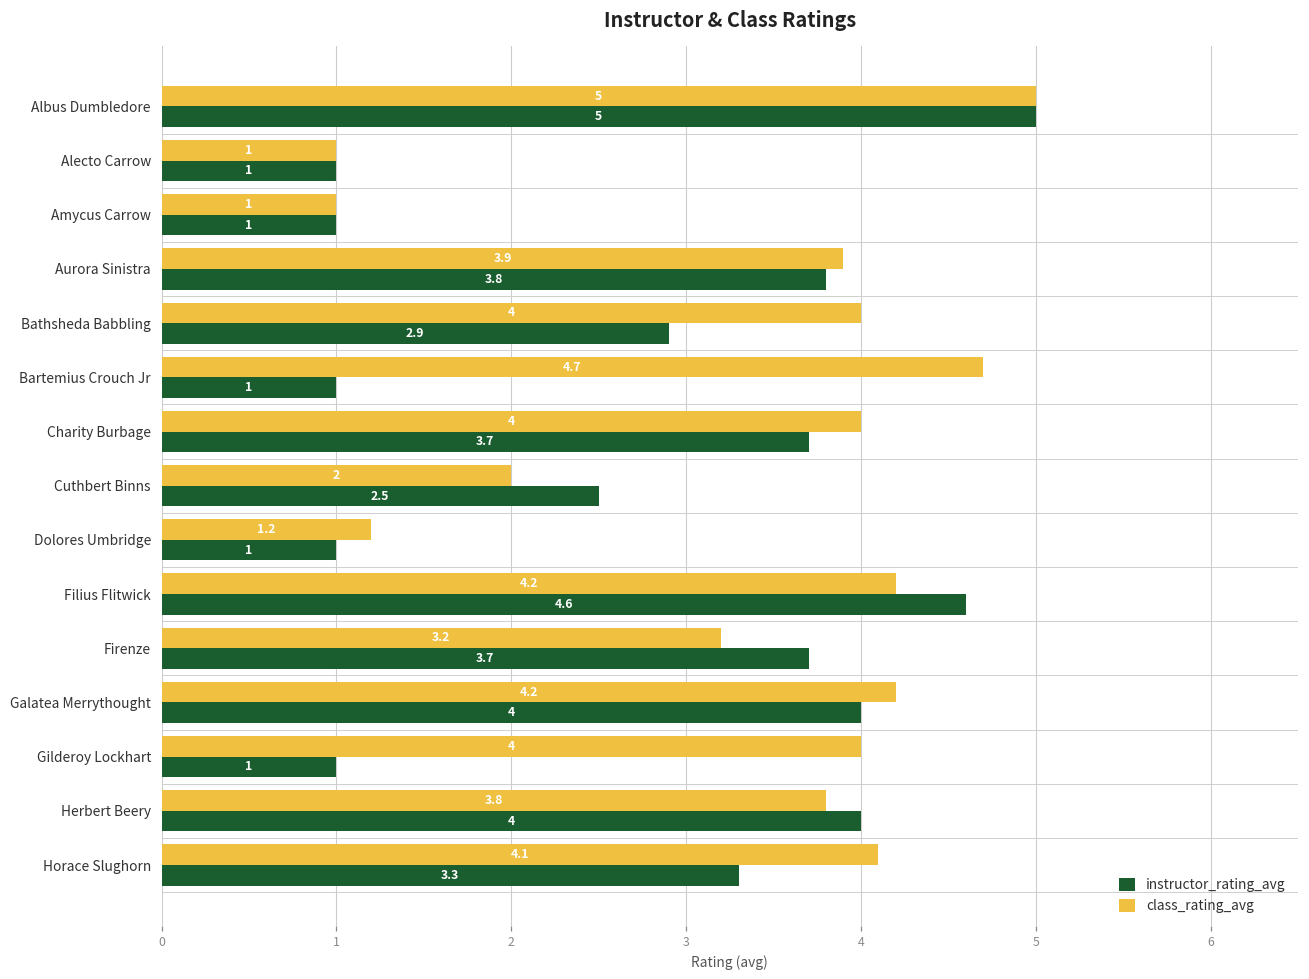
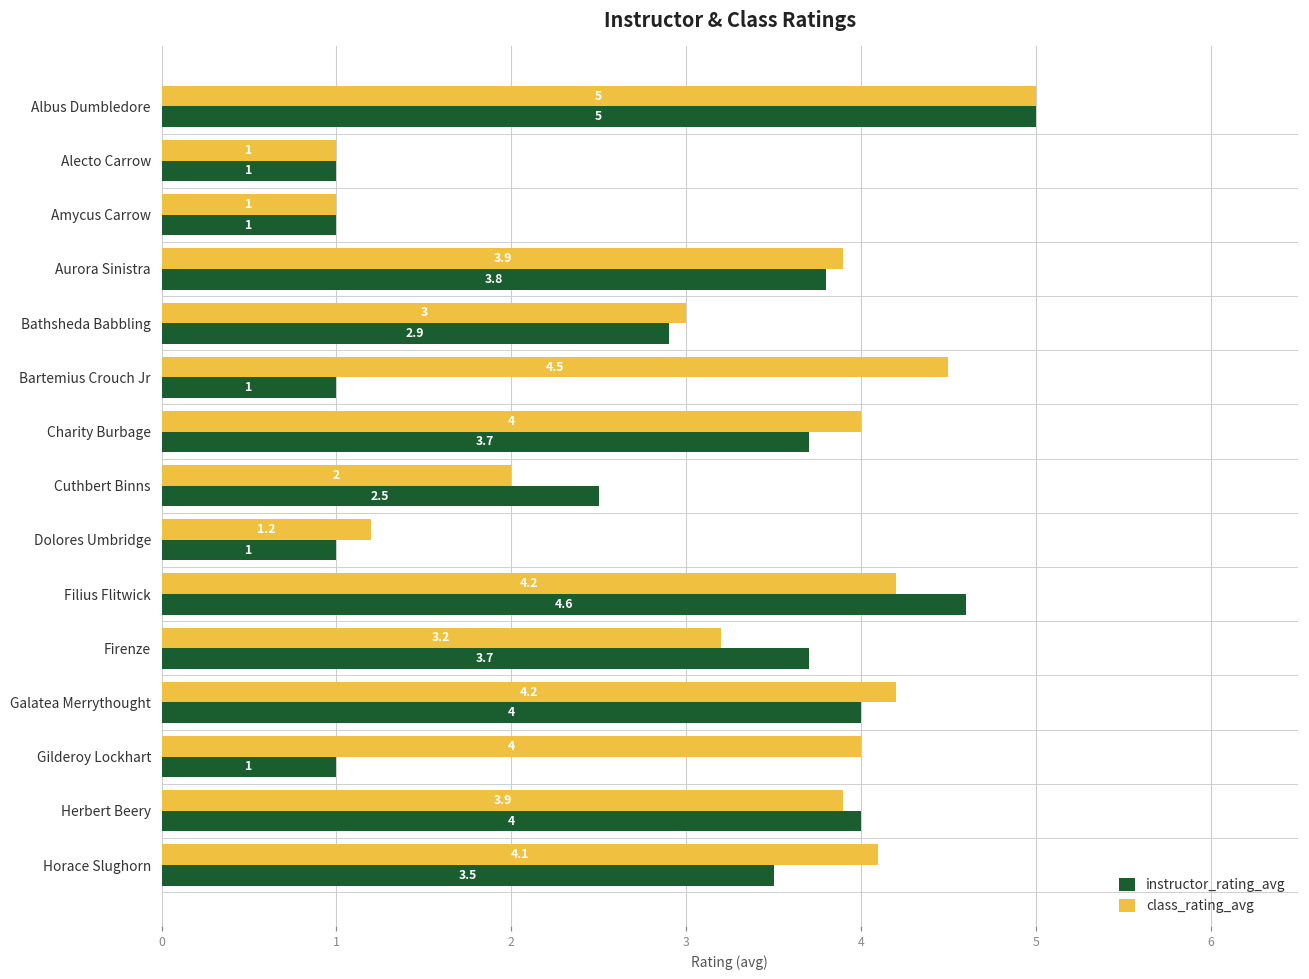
  {
    "instructor_rating_avg": {
      "Albus Dumbledore": 5,
      "Alecto Carrow": 1,
      "Amycus Carrow": 1,
      "Aurora Sinistra": 3.8,
      "Bathsheda Babbling": 2.9,
      "Bartemius Crouch Jr": 1,
      "Charity Burbage": 3.7,
      "Cuthbert Binns": 2.5,
      "Dolores Umbridge": 1,
      "Filius Flitwick": 4.6,
      "Firenze": 3.7,
      "Galatea Merrythought": 4,
      "Gilderoy Lockhart": 1,
      "Herbert Beery": 4,
-     "Horace Slughorn": 3.3
+     "Horace Slughorn": 3.5
    },
    "class_rating_avg": {
      "Albus Dumbledore": 5,
      "Alecto Carrow": 1,
      "Amycus Carrow": 1,
      "Aurora Sinistra": 3.9,
-     "Bathsheda Babbling": 4,
-     "Bartemius Crouch Jr": 4.7,
+     "Bathsheda Babbling": 3,
+     "Bartemius Crouch Jr": 4.5,
      "Charity Burbage": 4,
      "Cuthbert Binns": 2,
      "Dolores Umbridge": 1.2,
      "Filius Flitwick": 4.2,
      "Firenze": 3.2,
      "Galatea Merrythought": 4.2,
      "Gilderoy Lockhart": 4,
-     "Herbert Beery": 3.8,
+     "Herbert Beery": 3.9,
      "Horace Slughorn": 4.1
    }
  }
